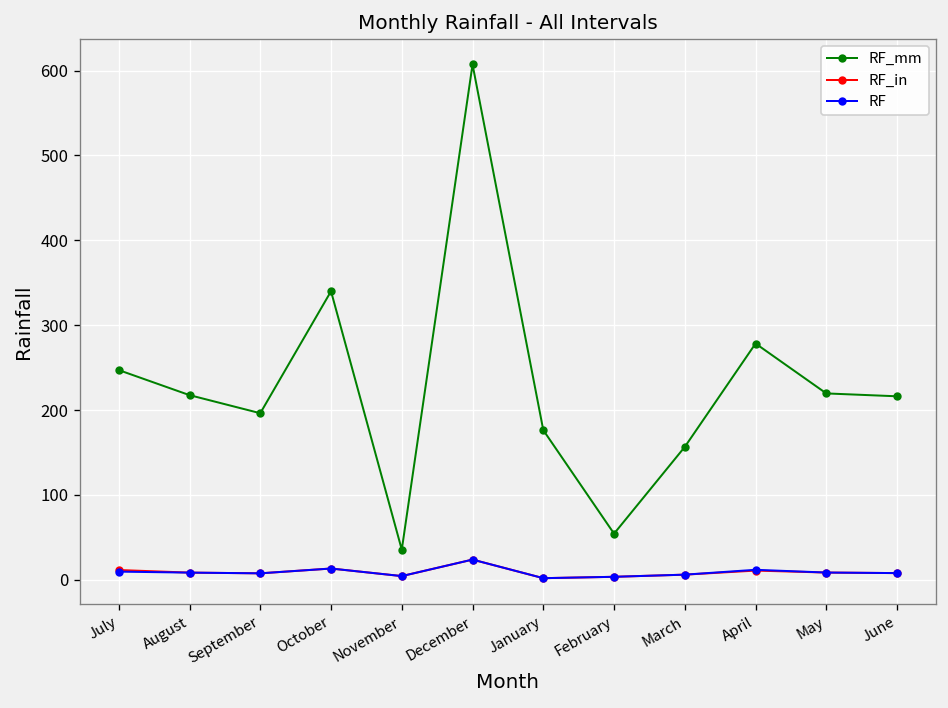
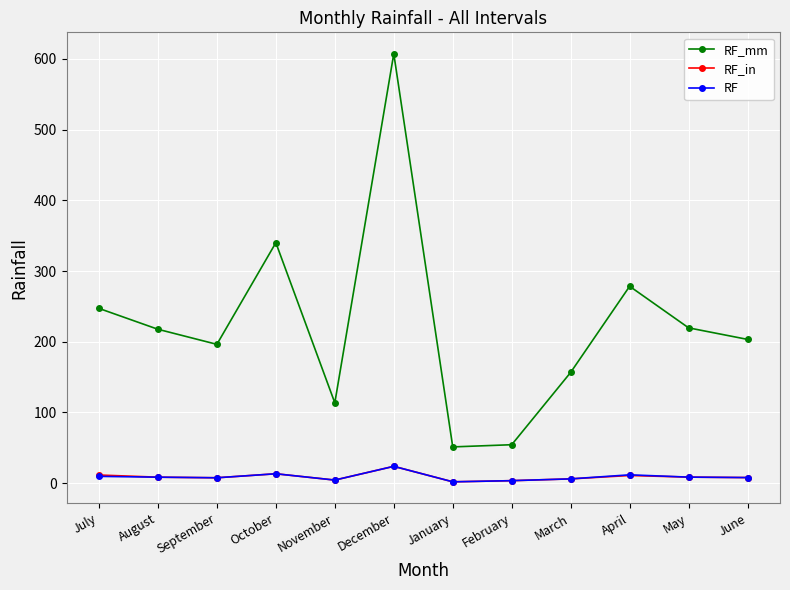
  {
    "RF_mm": {
      "July": 250,
      "August": 220,
      "September": 200,
      "October": 340,
-     "November": 40,
+     "November": 110,
      "December": 610,
-     "January": 180,
+     "January": 50,
      "February": 50,
      "March": 160,
      "April": 280,
      "May": 220,
-     "June": 220
+     "June": 200
    }
  }
